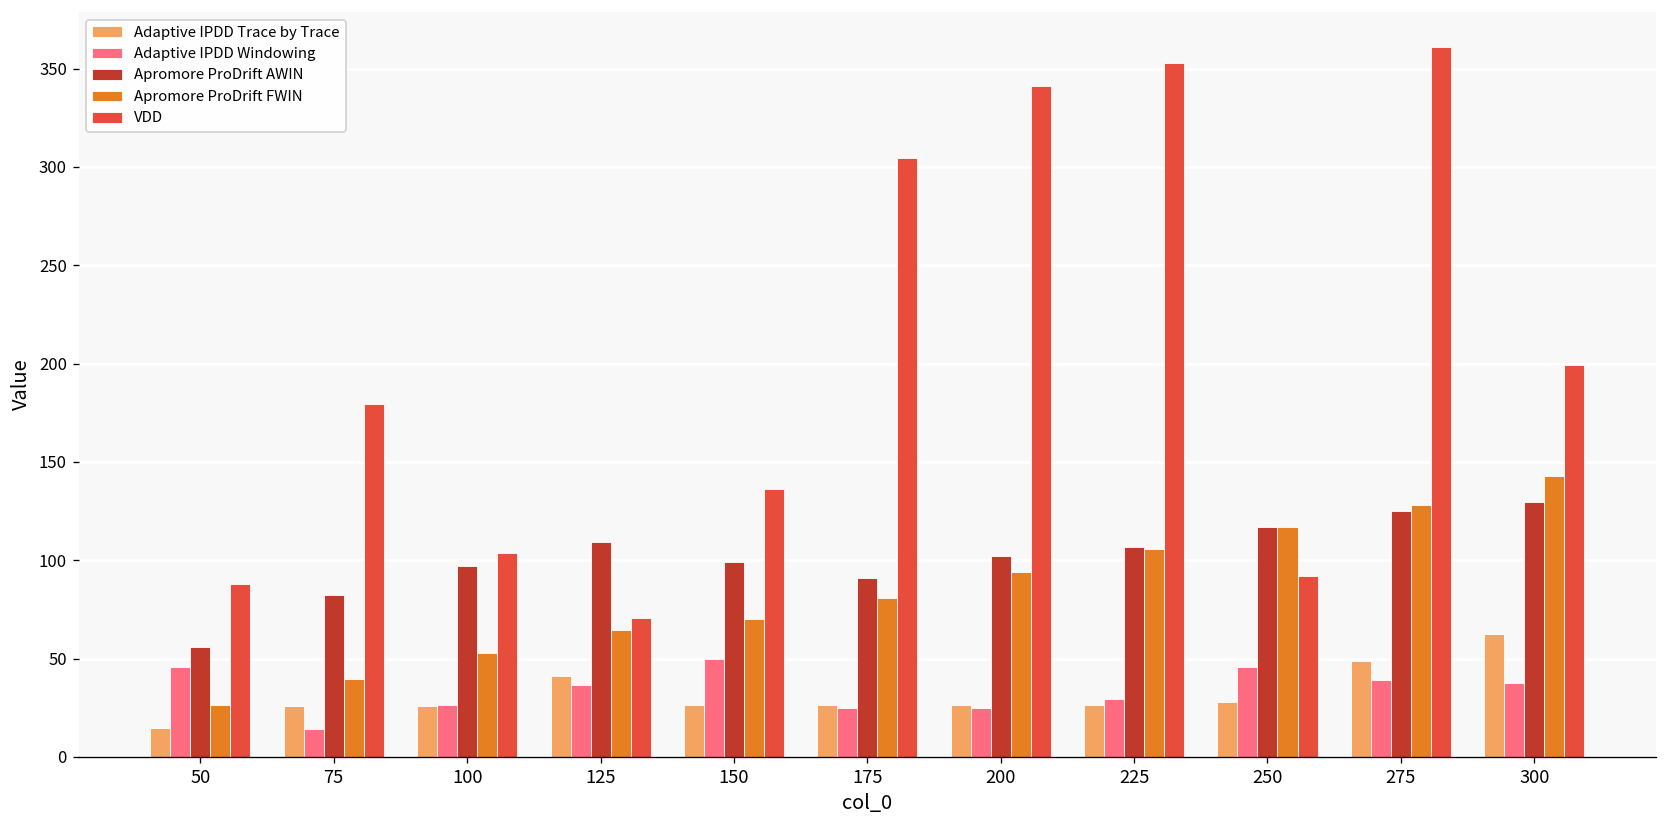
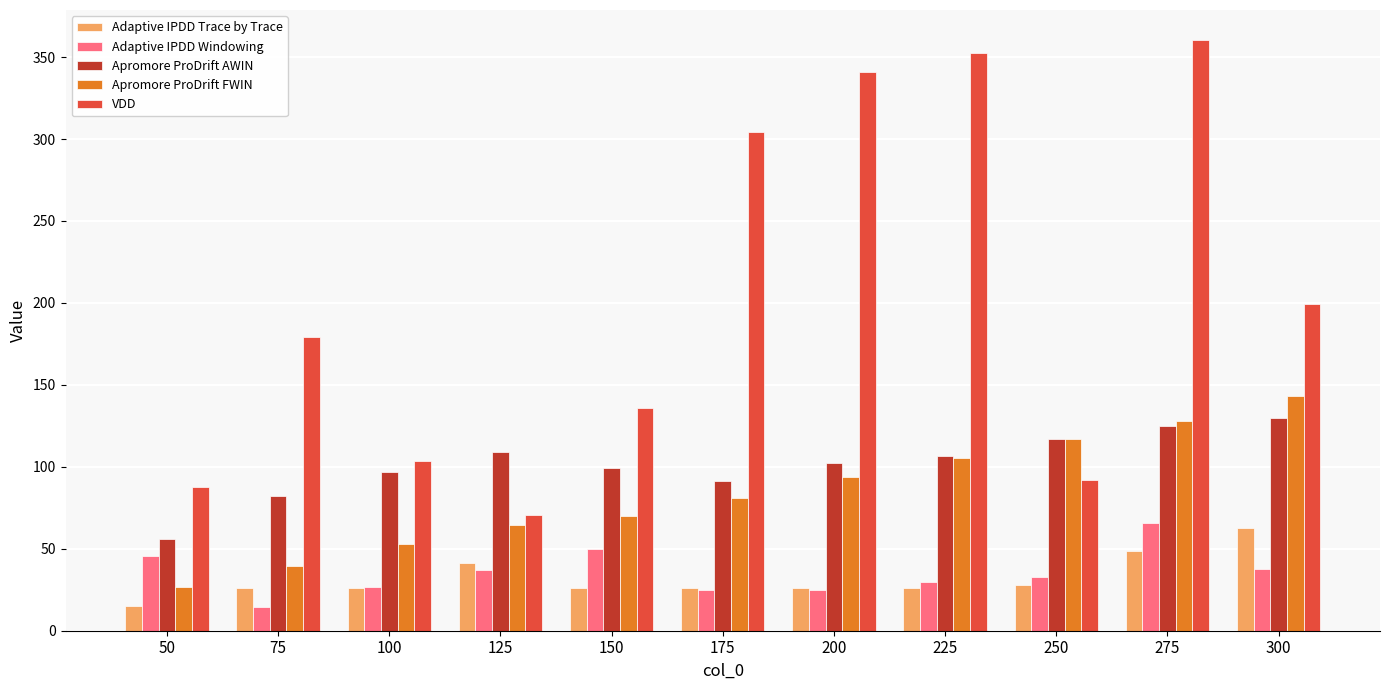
  {
    "Adaptive IPDD Trace by Trace": {
      "50": 15,
      "75": 26,
      "100": 26,
      "125": 41,
      "150": 26,
      "175": 26,
      "200": 26,
      "225": 26,
      "250": 28,
      "275": 49,
      "300": 63
    },
    "Adaptive IPDD Windowing": {
      "50": 46,
      "75": 14,
      "100": 26,
      "125": 37,
      "150": 50,
      "175": 25,
      "200": 25,
      "225": 30,
-     "250": 46,
-     "275": 39,
+     "250": 33,
+     "275": 66,
      "300": 38
    }
  }
